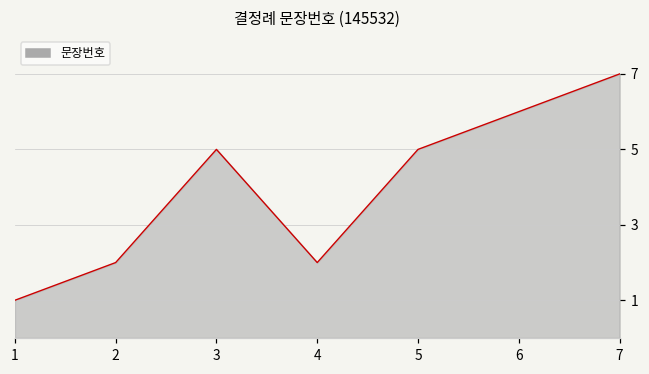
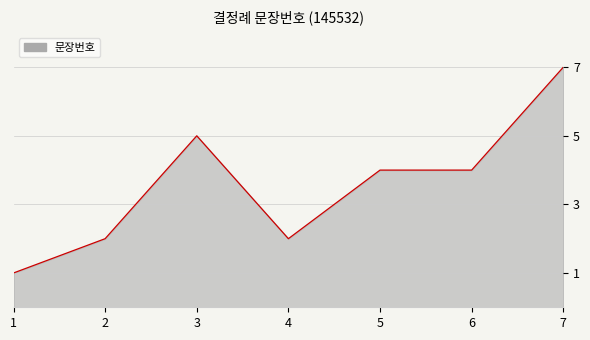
  {
    "1": 1,
    "2": 2,
    "3": 5,
    "4": 2,
-   "5": 5,
-   "6": 6,
+   "5": 4,
+   "6": 4,
    "7": 7
  }
